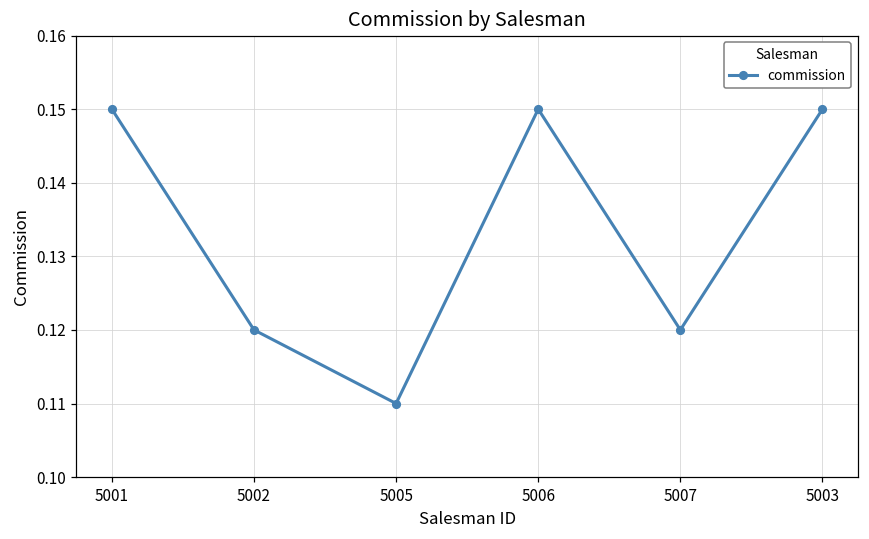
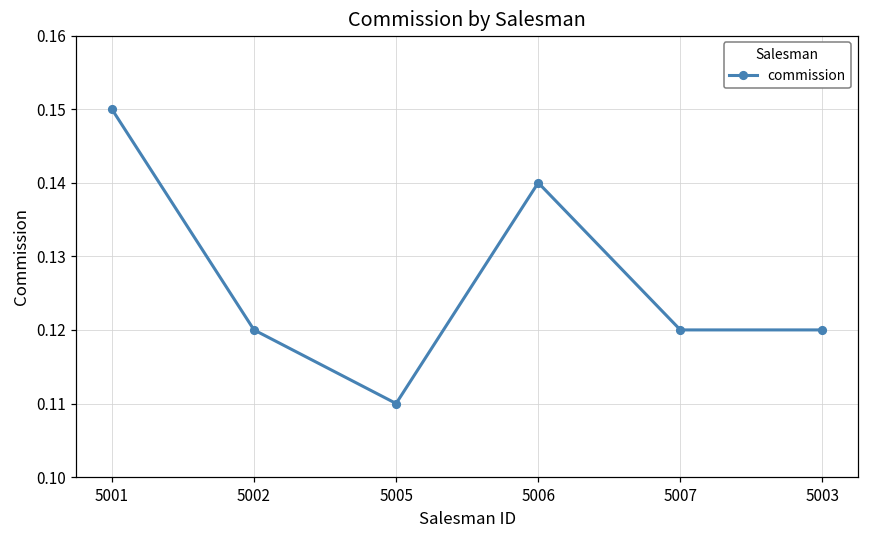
  {
    "5001": 0.15,
    "5002": 0.12,
    "5005": 0.11,
-   "5006": 0.15,
+   "5006": 0.14,
    "5007": 0.12,
-   "5003": 0.15
+   "5003": 0.12
  }
